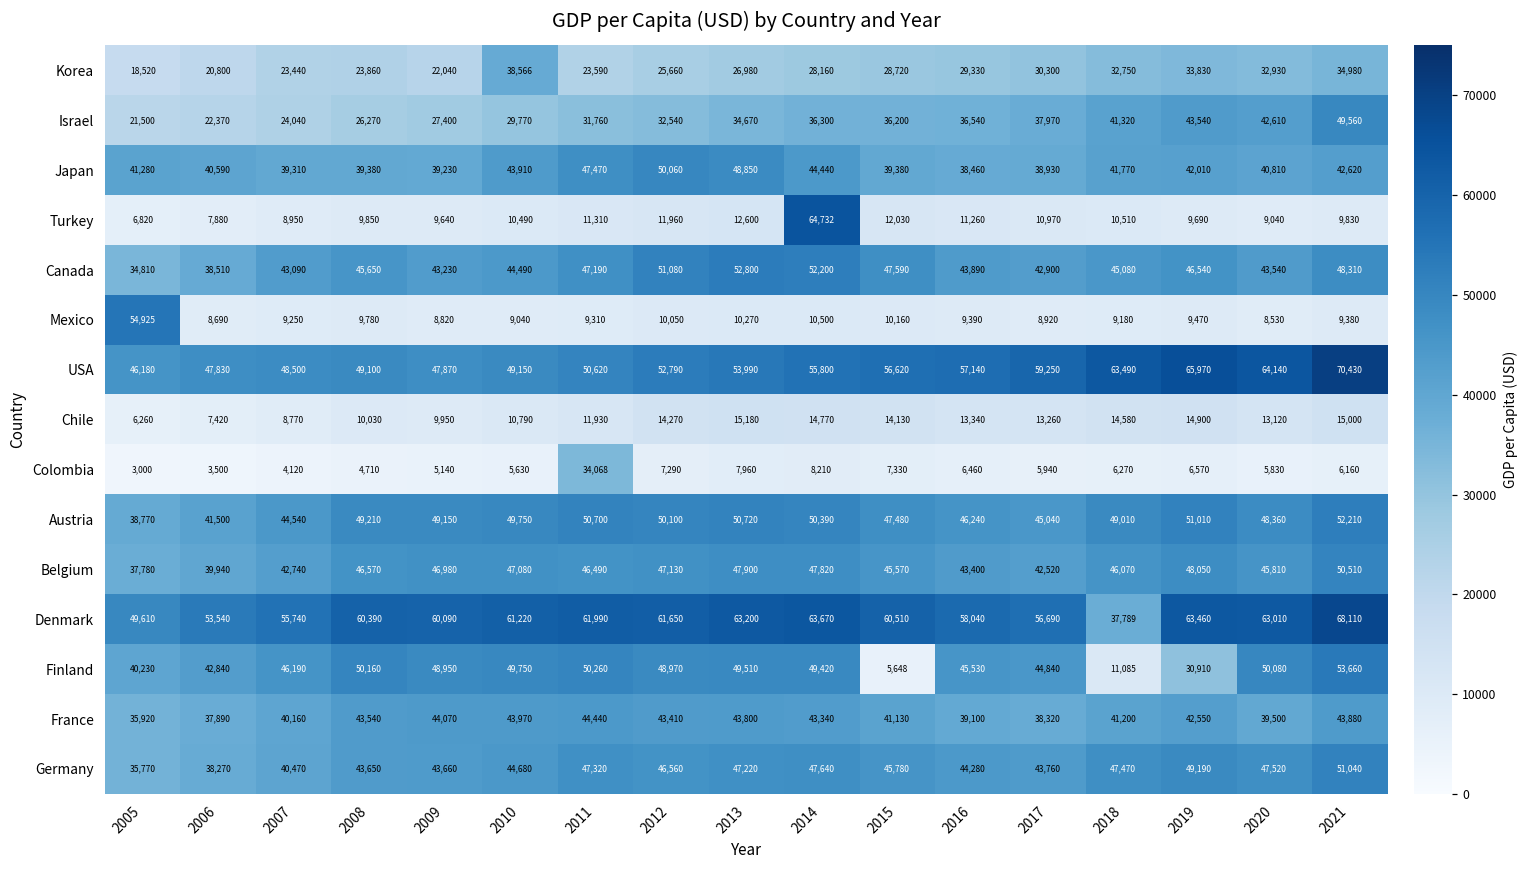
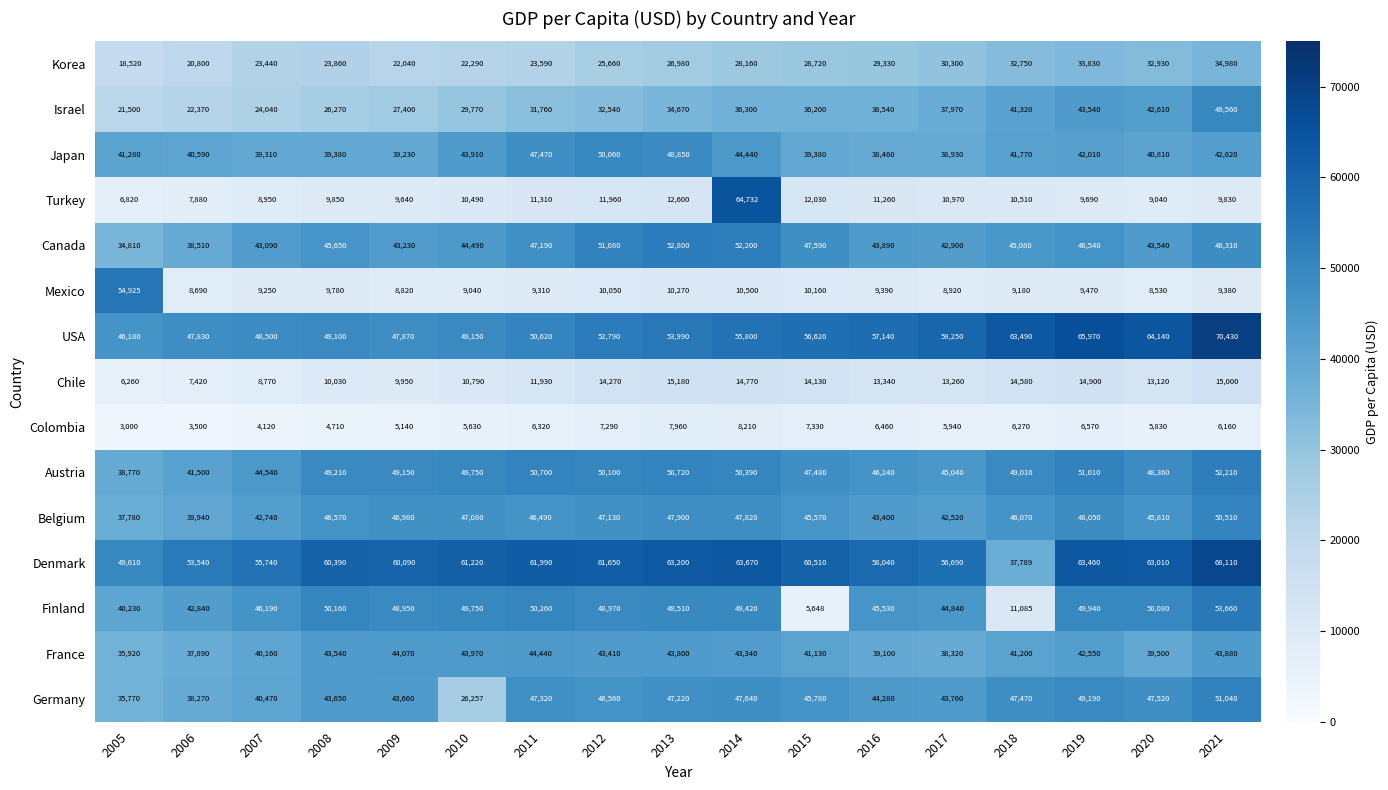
  {
    "Korea": {
      "2005": "18,520",
      "2006": "20,800",
      "2007": "23,440",
      "2008": "23,860",
      "2009": "22,040",
-     "2010": "38,566",
+     "2010": "22,290",
      "2011": "23,590",
      "2012": "25,660",
      "2013": "26,980",
      "2014": "28,160",
      "2015": "28,720",
      "2016": "29,330",
      "2017": "30,300",
      "2018": "32,750",
      "2019": "33,830",
      "2020": "32,930",
      "2021": "34,980"
    },
    "Colombia": {
      "2005": "3,000",
      "2006": "3,500",
      "2007": "4,120",
      "2008": "4,710",
      "2009": "5,140",
      "2010": "5,630",
-     "2011": "34,068",
+     "2011": "6,320",
      "2012": "7,290",
      "2013": "7,960",
      "2014": "8,210",
      "2015": "7,330",
      "2016": "6,460",
      "2017": "5,940",
      "2018": "6,270",
      "2019": "6,570",
      "2020": "5,830",
      "2021": "6,160"
    },
    "Finland": {
      "2005": "40,230",
      "2006": "42,840",
      "2007": "46,190",
      "2008": "50,160",
      "2009": "48,950",
      "2010": "49,750",
      "2011": "50,260",
      "2012": "48,970",
      "2013": "49,510",
      "2014": "49,420",
      "2015": "5,648",
      "2016": "45,530",
      "2017": "44,840",
      "2018": "11,085",
-     "2019": "30,910",
+     "2019": "49,940",
      "2020": "50,080",
      "2021": "53,660"
    },
    "Germany": {
      "2005": "35,770",
      "2006": "38,270",
      "2007": "40,470",
      "2008": "43,650",
      "2009": "43,660",
-     "2010": "44,680",
+     "2010": "26,257",
      "2011": "47,320",
      "2012": "46,560",
      "2013": "47,220",
      "2014": "47,640",
      "2015": "45,780",
      "2016": "44,280",
      "2017": "43,760",
      "2018": "47,470",
      "2019": "49,190",
      "2020": "47,520",
      "2021": "51,040"
    }
  }
